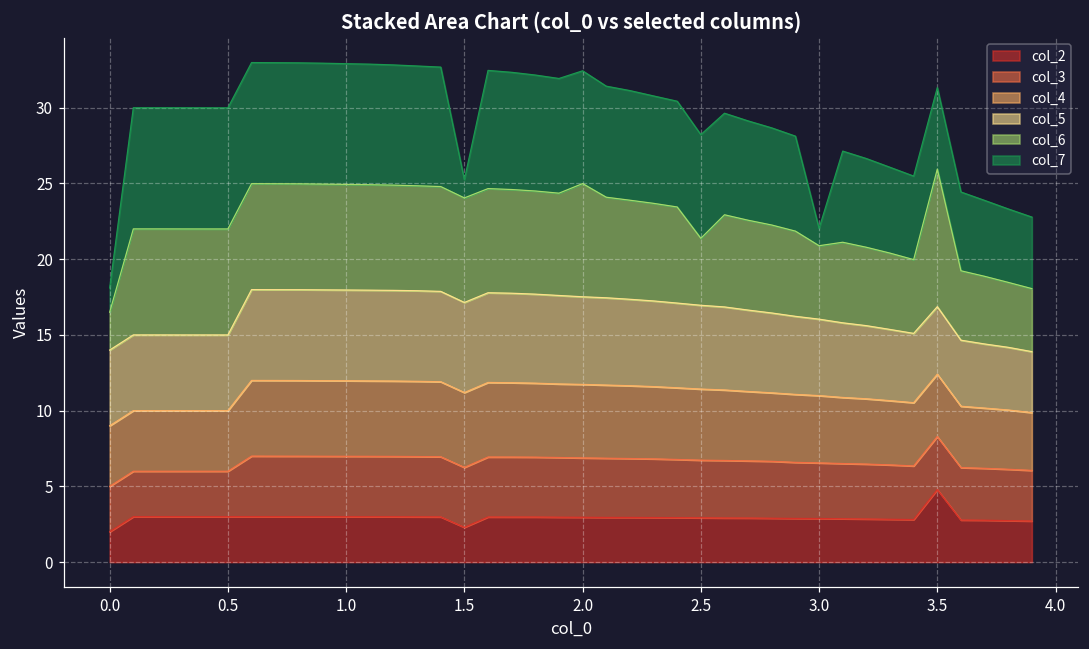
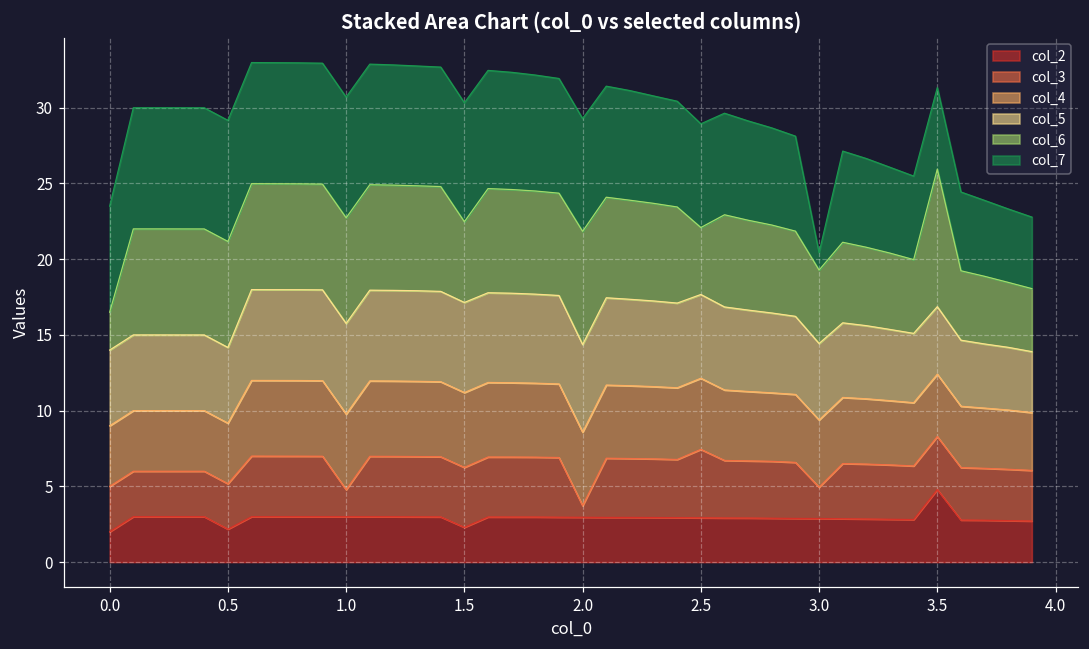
  {
    "col_2": {
      "0.0": 2.0,
-     "0.5": 3.0,
+     "0.5": 2.2,
      "1.0": 3.0,
      "1.5": 2.3,
      "2.0": 3.0,
      "2.5": 2.9,
      "3.0": 2.9,
      "3.5": 4.8
    },
    "col_3": {
      "0.0": 3.0,
      "0.5": 3.0,
-     "1.0": 4.0,
+     "1.0": 1.8,
      "1.5": 4.0,
-     "2.0": 3.9,
-     "2.5": 3.8,
-     "3.0": 3.7,
+     "2.0": 0.8,
+     "2.5": 4.5,
+     "3.0": 2.1,
      "3.5": 3.5
    },
    "col_6": {
      "0.0": 2.5,
      "0.5": 7.0,
      "1.0": 7.0,
-     "1.5": 6.9,
+     "1.5": 5.3,
      "2.0": 7.5,
      "2.5": 4.4,
      "3.0": 4.8,
      "3.5": 9.1
    },
    "col_7": {
-     "0.0": 1.6,
+     "0.0": 7.0,
      "0.5": 8.0,
      "1.0": 8.0,
-     "1.5": 1.2,
+     "1.5": 7.9,
      "2.0": 7.4,
      "2.5": 6.8,
      "3.0": 1.1,
      "3.5": 5.4
    }
  }
